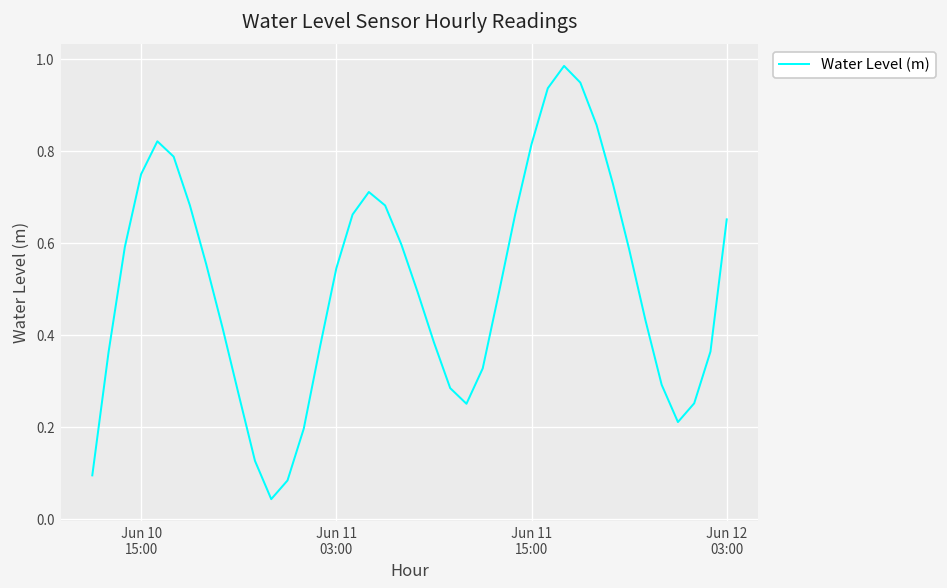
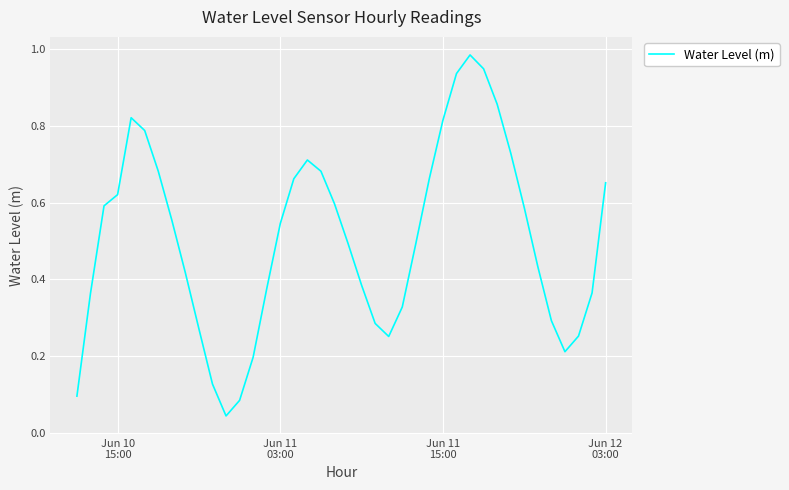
  {
-   "Jun 10 15:00": 0.75,
+   "Jun 10 15:00": 0.62,
    "Jun 11 03:00": 0.55,
    "Jun 11 15:00": 0.82,
    "Jun 12 03:00": 0.65
  }
